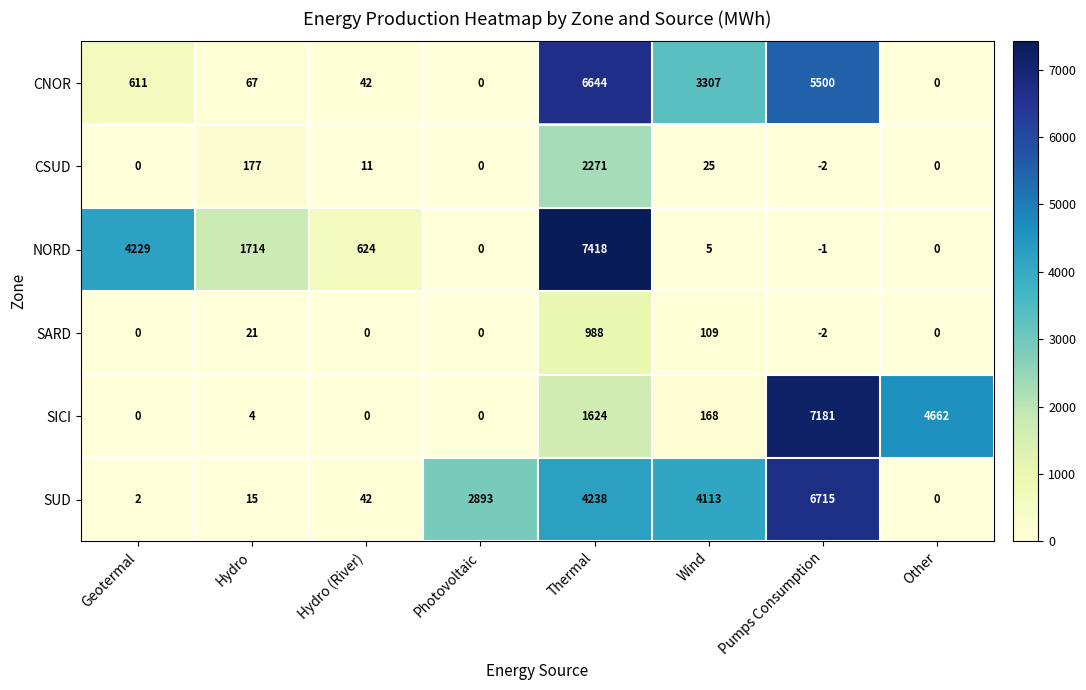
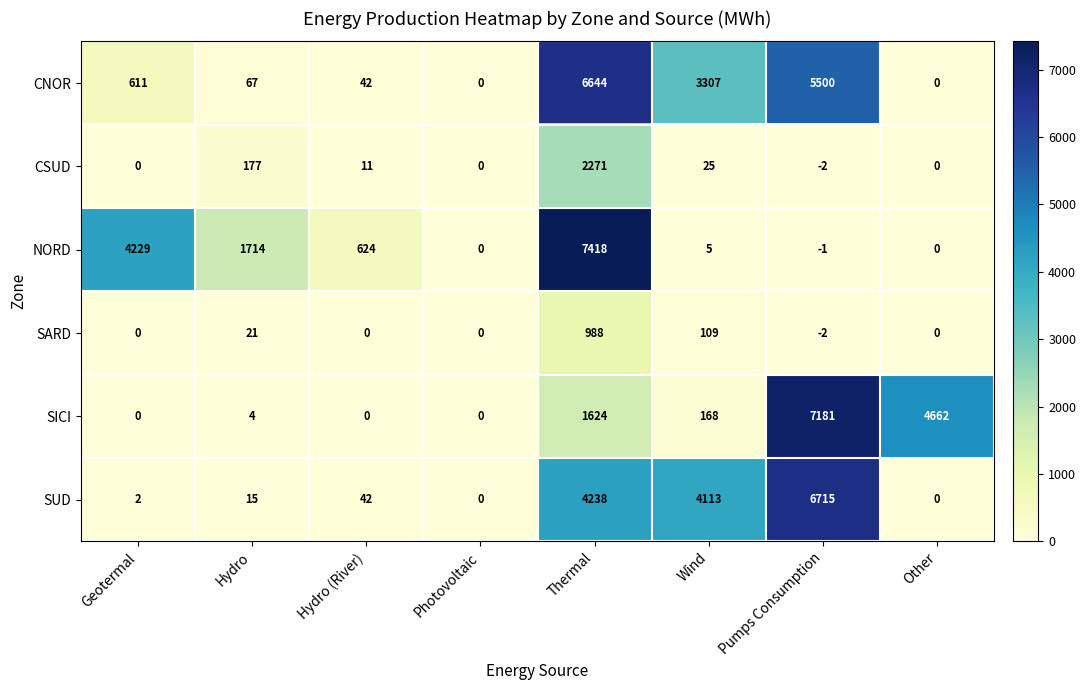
  {
    "CNOR": {
      "Geotermal": 611,
      "Hydro": 67,
      "Hydro (River)": 42,
      "Photovoltaic": 0,
      "Thermal": 6644,
      "Wind": 3307,
      "Pumps Consumption": 5500,
      "Other": 0
    },
    "CSUD": {
      "Geotermal": 0,
      "Hydro": 177,
      "Hydro (River)": 11,
      "Photovoltaic": 0,
      "Thermal": 2271,
      "Wind": 25,
      "Pumps Consumption": -2,
      "Other": 0
    },
    "NORD": {
      "Geotermal": 4229,
      "Hydro": 1714,
      "Hydro (River)": 624,
      "Photovoltaic": 0,
      "Thermal": 7418,
      "Wind": 5,
      "Pumps Consumption": -1,
      "Other": 0
    },
    "SARD": {
      "Geotermal": 0,
      "Hydro": 21,
      "Hydro (River)": 0,
      "Photovoltaic": 0,
      "Thermal": 988,
      "Wind": 109,
      "Pumps Consumption": -2,
      "Other": 0
    },
    "SICI": {
      "Geotermal": 0,
      "Hydro": 4,
      "Hydro (River)": 0,
      "Photovoltaic": 0,
      "Thermal": 1624,
      "Wind": 168,
      "Pumps Consumption": 7181,
      "Other": 4662
    },
    "SUD": {
      "Geotermal": 2,
      "Hydro": 15,
      "Hydro (River)": 42,
-     "Photovoltaic": 2893,
+     "Photovoltaic": 0,
      "Thermal": 4238,
      "Wind": 4113,
      "Pumps Consumption": 6715,
      "Other": 0
    }
  }
